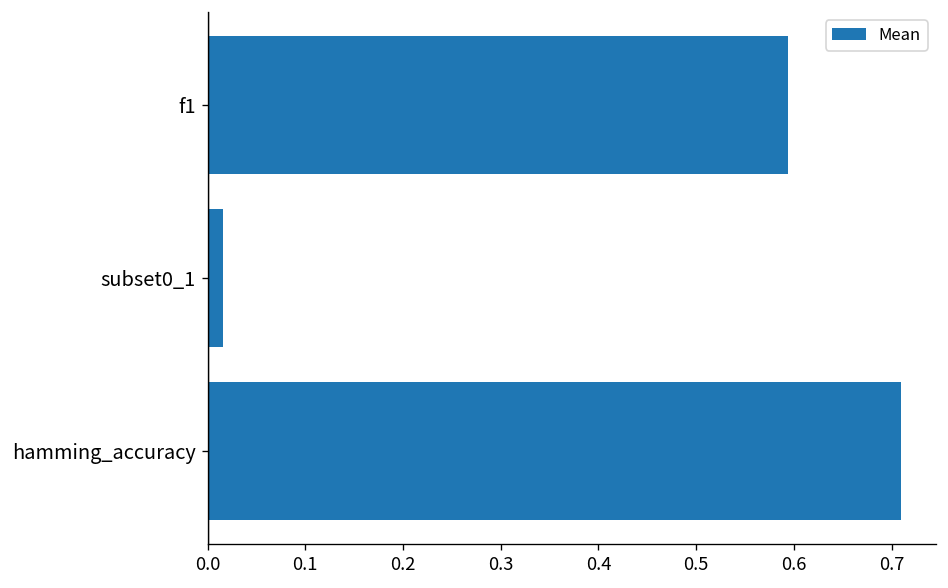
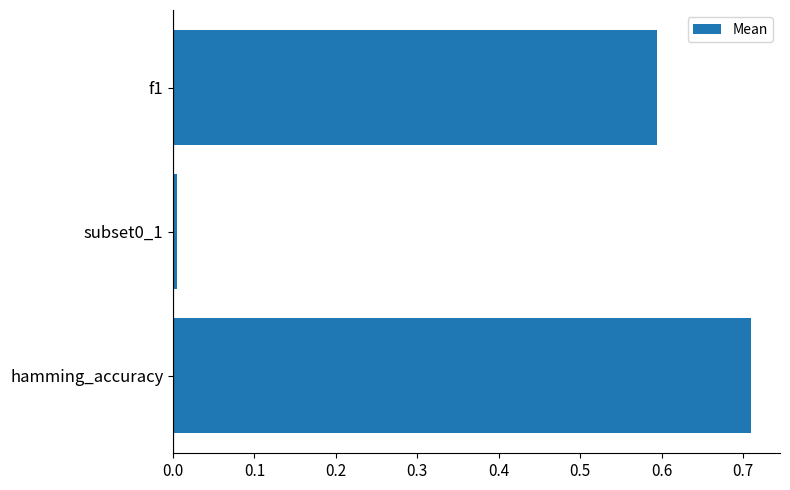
  {
    "f1": 0.59,
-   "subset0_1": 0.02,
+   "subset0_1": 0.01,
    "hamming_accuracy": 0.71
  }
